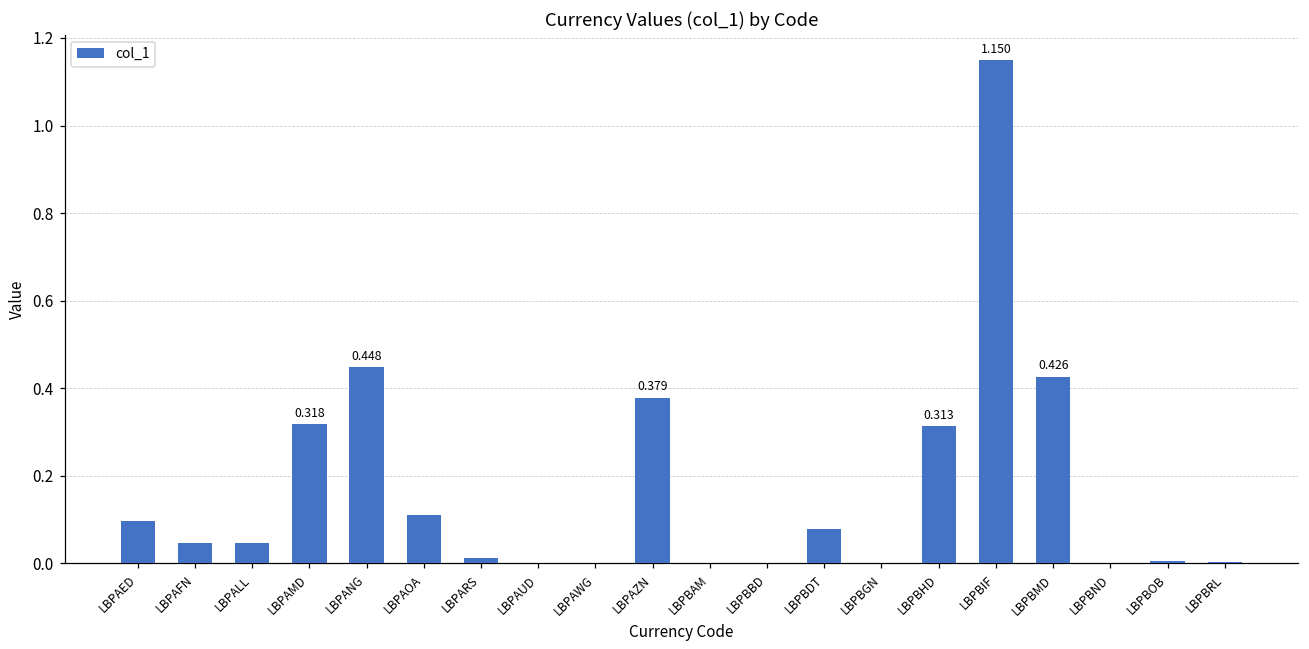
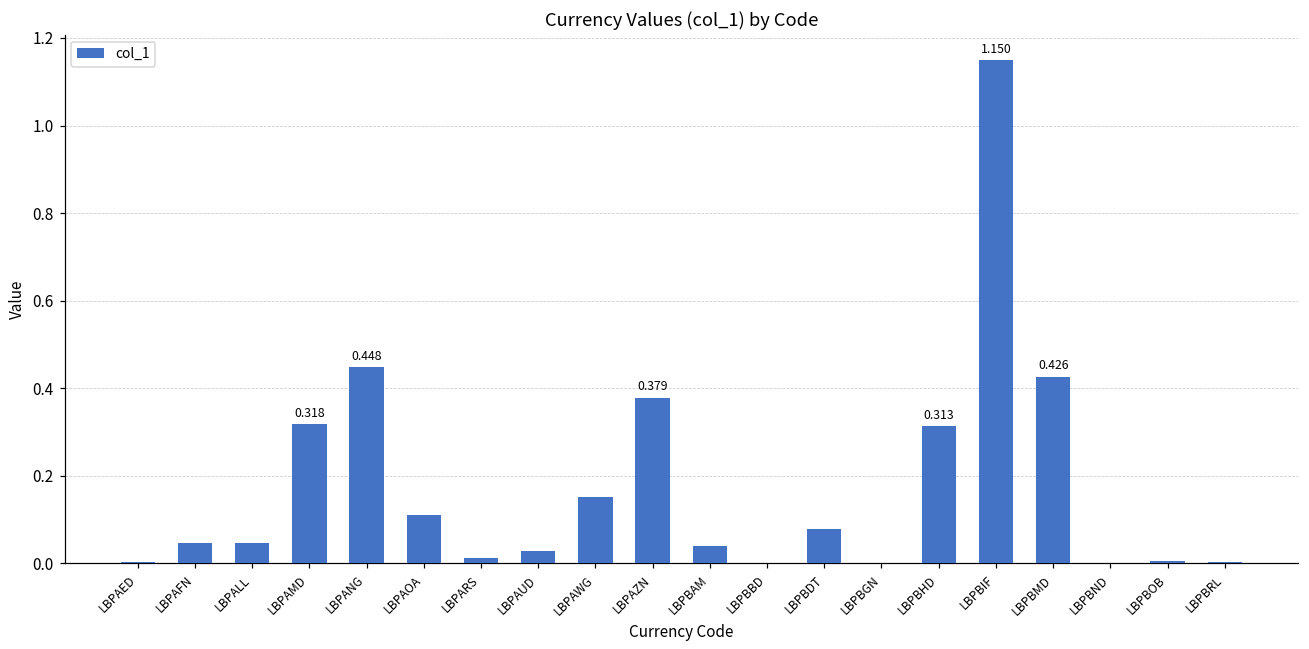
  {
-   "LBPAED": 0.10,
+   "LBPAED": 0.00,
    "LBPAFN": 0.05,
    "LBPALL": 0.05,
    "LBPAOA": 0.11,
    "LBPARS": 0.01,
-   "LBPAUD": 0.00,
-   "LBPAWG": 0.00,
-   "LBPBAM": 0.00,
+   "LBPAUD": 0.03,
+   "LBPAWG": 0.15,
+   "LBPBAM": 0.04,
    "LBPBDT": 0.08
  }
